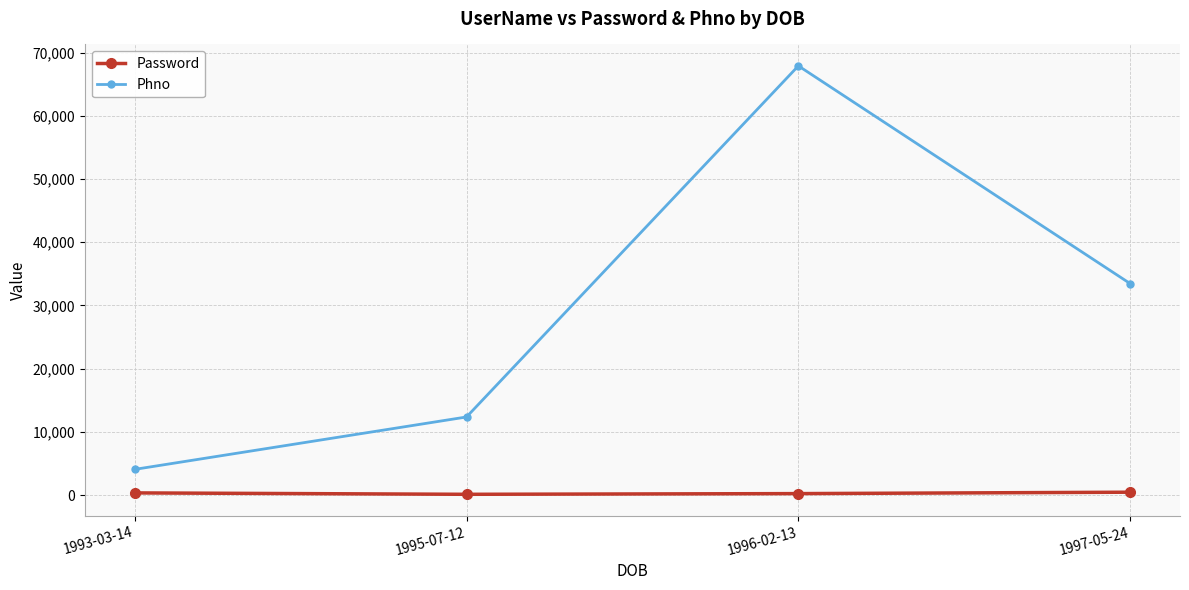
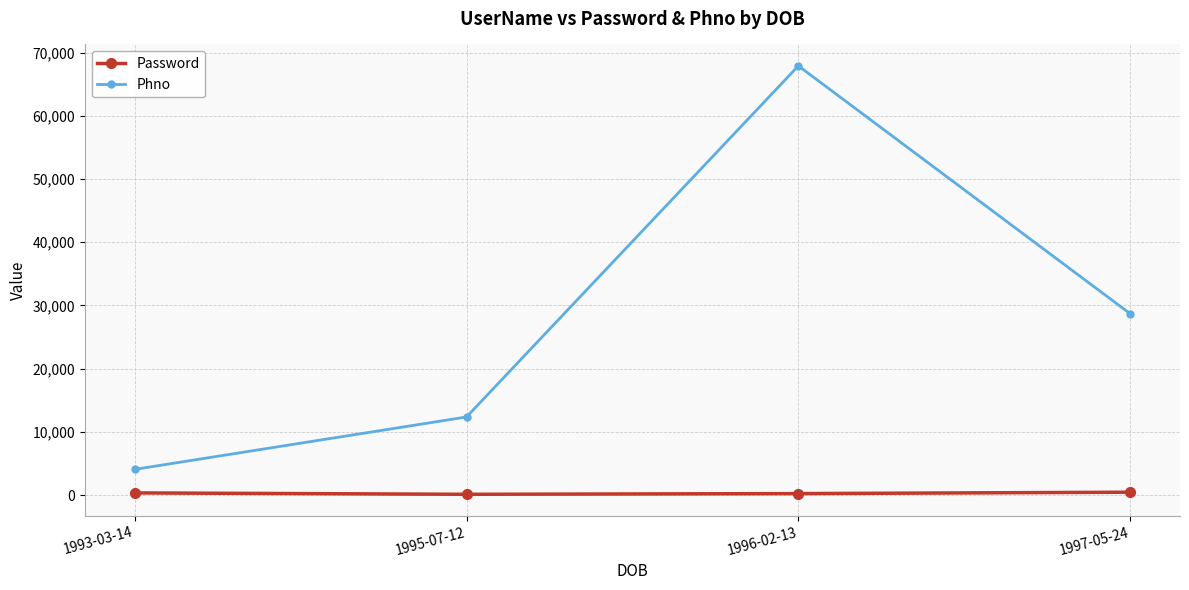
  {
    "Password": {
      "1993-03-14": "0",
      "1995-07-12": "0",
      "1996-02-13": "0",
      "1997-05-24": "0"
    },
    "Phno": {
      "1993-03-14": "4,000",
      "1995-07-12": "12,000",
      "1996-02-13": "68,000",
-     "1997-05-24": "33,000"
+     "1997-05-24": "29,000"
    }
  }
